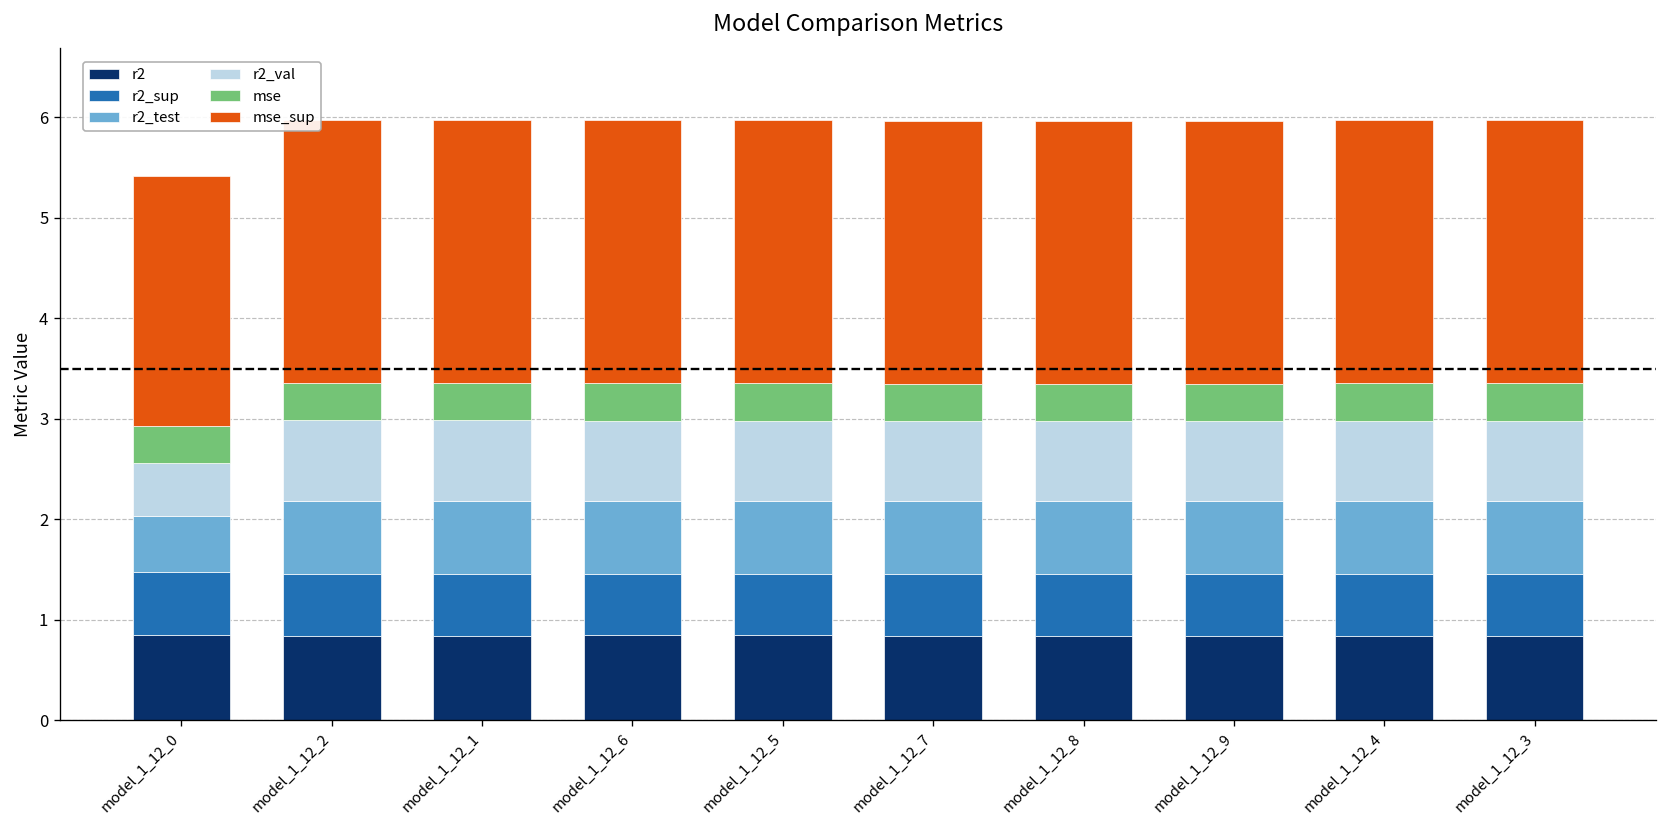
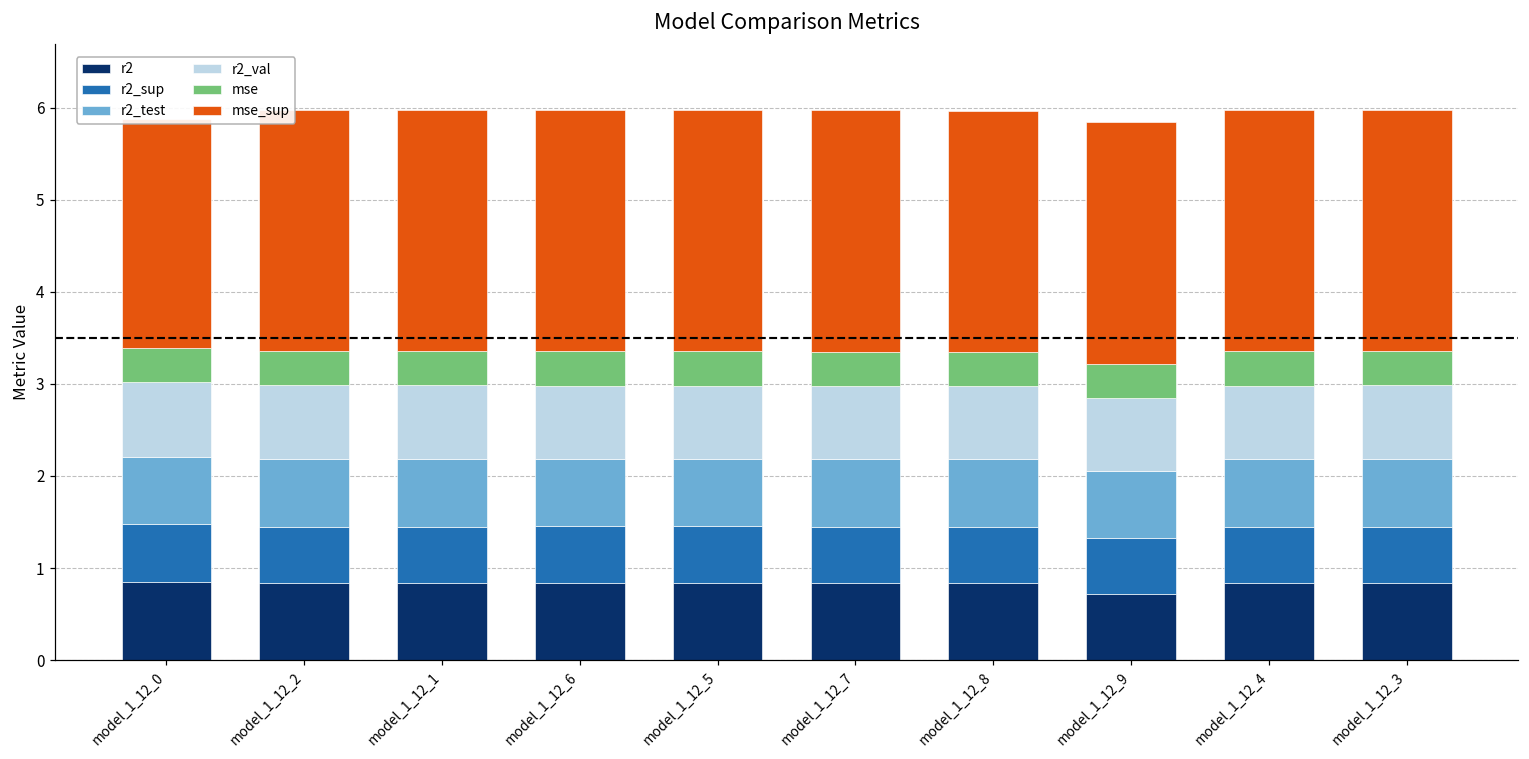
  {
    "r2": {
      "model_1_12_0": 0.8,
      "model_1_12_2": 0.8,
      "model_1_12_1": 0.8,
      "model_1_12_6": 0.8,
      "model_1_12_5": 0.8,
      "model_1_12_7": 0.8,
      "model_1_12_8": 0.8,
-     "model_1_12_9": 0.8,
+     "model_1_12_9": 0.7,
      "model_1_12_4": 0.8,
      "model_1_12_3": 0.8
    },
    "r2_sup": {
      "model_1_12_0": 0.6,
      "model_1_12_2": 0.6,
      "model_1_12_1": 0.6,
      "model_1_12_6": 0.6,
      "model_1_12_5": 0.6,
      "model_1_12_7": 0.6,
      "model_1_12_8": 0.6,
      "model_1_12_9": 0.6,
      "model_1_12_4": 0.6,
      "model_1_12_3": 0.6
    },
    "r2_test": {
-     "model_1_12_0": 0.6,
+     "model_1_12_0": 0.7,
      "model_1_12_2": 0.7,
      "model_1_12_1": 0.7,
      "model_1_12_6": 0.7,
      "model_1_12_5": 0.7,
      "model_1_12_7": 0.7,
      "model_1_12_8": 0.7,
      "model_1_12_9": 0.7,
      "model_1_12_4": 0.7,
      "model_1_12_3": 0.7
    },
    "r2_val": {
-     "model_1_12_0": 0.5,
+     "model_1_12_0": 0.8,
      "model_1_12_2": 0.8,
      "model_1_12_1": 0.8,
      "model_1_12_6": 0.8,
      "model_1_12_5": 0.8,
      "model_1_12_7": 0.8,
      "model_1_12_8": 0.8,
      "model_1_12_9": 0.8,
      "model_1_12_4": 0.8,
      "model_1_12_3": 0.8
    },
    "mse": {
      "model_1_12_0": 0.4,
      "model_1_12_2": 0.4,
      "model_1_12_1": 0.4,
      "model_1_12_6": 0.4,
      "model_1_12_5": 0.4,
      "model_1_12_7": 0.4,
      "model_1_12_8": 0.4,
      "model_1_12_9": 0.4,
      "model_1_12_4": 0.4,
      "model_1_12_3": 0.4
    },
    "mse_sup": {
      "model_1_12_2": 2.6,
      "model_1_12_1": 2.6,
      "model_1_12_6": 2.6,
      "model_1_12_5": 2.6,
      "model_1_12_7": 2.6,
      "model_1_12_8": 2.6,
      "model_1_12_9": 2.6,
      "model_1_12_4": 2.6,
      "model_1_12_3": 2.6
    }
  }
